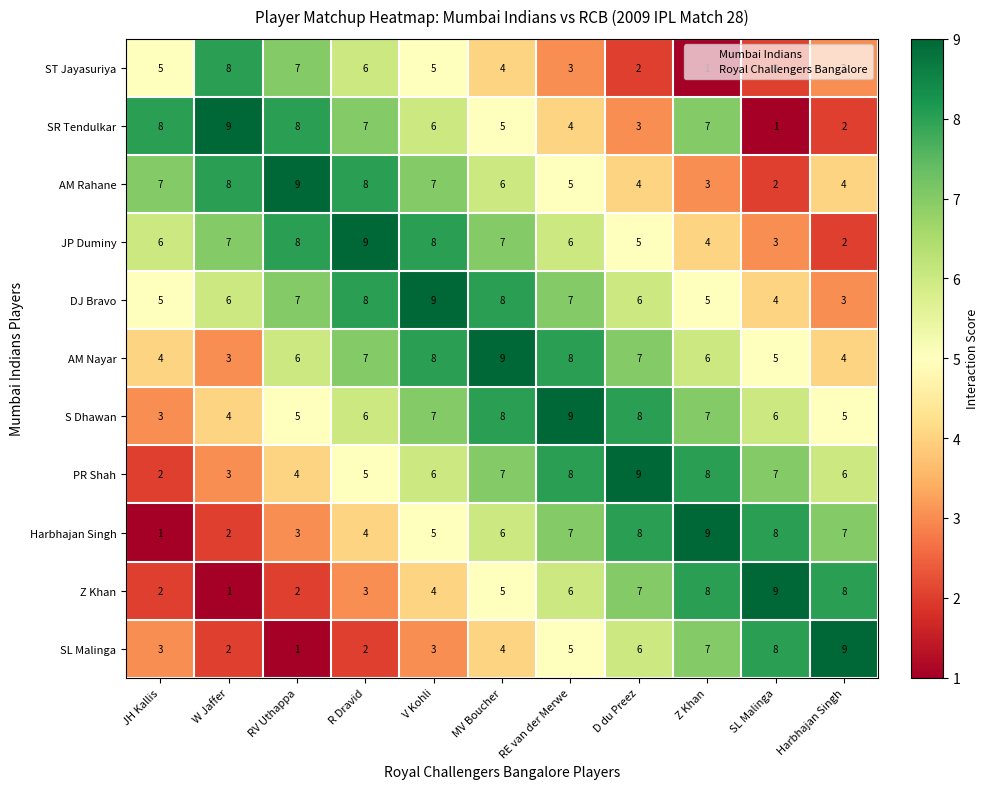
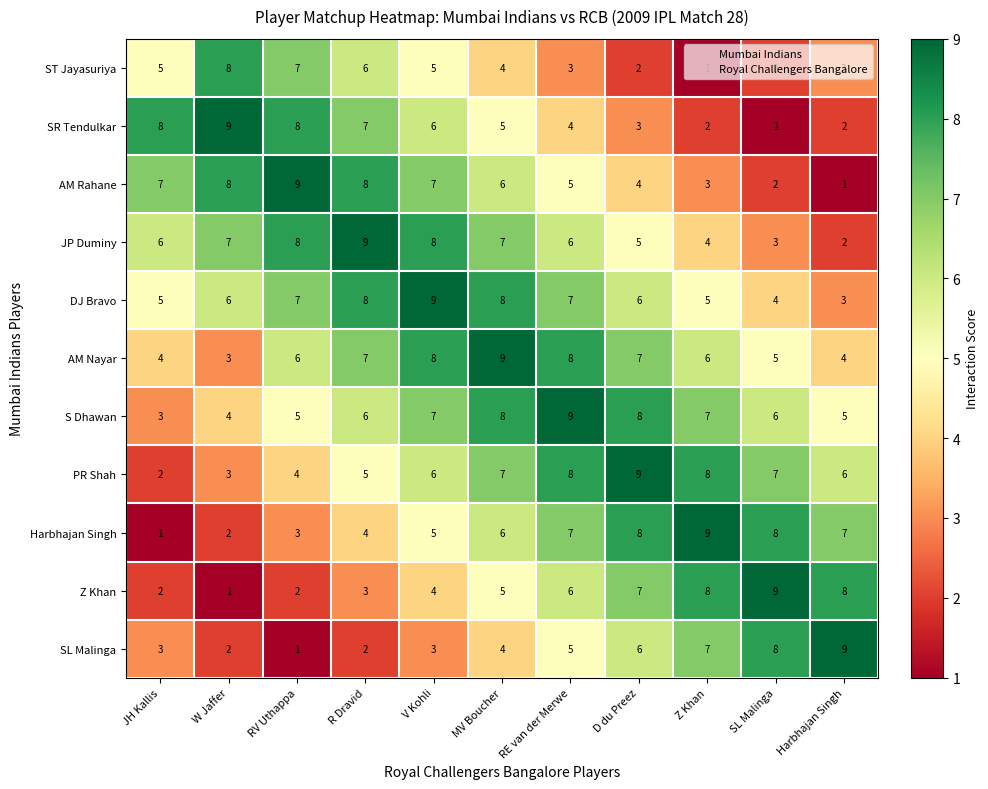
  {
    "ST Jayasuriya": {
      "JH Kallis": 5,
      "W Jaffer": 8,
      "RV Uthappa": 7,
      "R Dravid": 6,
      "V Kohli": 5,
      "MV Boucher": 4,
      "RE van der Merwe": 3,
      "D du Preez": 2
    },
    "SR Tendulkar": {
      "JH Kallis": 8,
      "W Jaffer": 9,
      "RV Uthappa": 8,
      "R Dravid": 7,
      "V Kohli": 6,
      "MV Boucher": 5,
      "RE van der Merwe": 4,
      "D du Preez": 3,
-     "Z Khan": 7,
+     "Z Khan": 2,
      "SL Malinga": 1,
      "Harbhajan Singh": 2
    },
    "AM Rahane": {
      "JH Kallis": 7,
      "W Jaffer": 8,
      "RV Uthappa": 9,
      "R Dravid": 8,
      "V Kohli": 7,
      "MV Boucher": 6,
      "RE van der Merwe": 5,
      "D du Preez": 4,
      "Z Khan": 3,
      "SL Malinga": 2,
-     "Harbhajan Singh": 4
+     "Harbhajan Singh": 1
    },
    "JP Duminy": {
      "JH Kallis": 6,
      "W Jaffer": 7,
      "RV Uthappa": 8,
      "R Dravid": 9,
      "V Kohli": 8,
      "MV Boucher": 7,
      "RE van der Merwe": 6,
      "D du Preez": 5,
      "Z Khan": 4,
      "SL Malinga": 3,
      "Harbhajan Singh": 2
    },
    "DJ Bravo": {
      "JH Kallis": 5,
      "W Jaffer": 6,
      "RV Uthappa": 7,
      "R Dravid": 8,
      "V Kohli": 9,
      "MV Boucher": 8,
      "RE van der Merwe": 7,
      "D du Preez": 6,
      "Z Khan": 5,
      "SL Malinga": 4,
      "Harbhajan Singh": 3
    },
    "AM Nayar": {
      "JH Kallis": 4,
      "W Jaffer": 3,
      "RV Uthappa": 6,
      "R Dravid": 7,
      "V Kohli": 8,
      "MV Boucher": 9,
      "RE van der Merwe": 8,
      "D du Preez": 7,
      "Z Khan": 6,
      "SL Malinga": 5,
      "Harbhajan Singh": 4
    },
    "S Dhawan": {
      "JH Kallis": 3,
      "W Jaffer": 4,
      "RV Uthappa": 5,
      "R Dravid": 6,
      "V Kohli": 7,
      "MV Boucher": 8,
      "RE van der Merwe": 9,
      "D du Preez": 8,
      "Z Khan": 7,
      "SL Malinga": 6,
      "Harbhajan Singh": 5
    },
    "PR Shah": {
      "JH Kallis": 2,
      "W Jaffer": 3,
      "RV Uthappa": 4,
      "R Dravid": 5,
      "V Kohli": 6,
      "MV Boucher": 7,
      "RE van der Merwe": 8,
      "D du Preez": 9,
      "Z Khan": 8,
      "SL Malinga": 7,
      "Harbhajan Singh": 6
    },
    "Harbhajan Singh": {
      "JH Kallis": 1,
      "W Jaffer": 2,
      "RV Uthappa": 3,
      "R Dravid": 4,
      "V Kohli": 5,
      "MV Boucher": 6,
      "RE van der Merwe": 7,
      "D du Preez": 8,
      "Z Khan": 9,
      "SL Malinga": 8,
      "Harbhajan Singh": 7
    },
    "Z Khan": {
      "JH Kallis": 2,
      "W Jaffer": 1,
      "RV Uthappa": 2,
      "R Dravid": 3,
      "V Kohli": 4,
      "MV Boucher": 5,
      "RE van der Merwe": 6,
      "D du Preez": 7,
      "Z Khan": 8,
      "SL Malinga": 9,
      "Harbhajan Singh": 8
    },
    "SL Malinga": {
      "JH Kallis": 3,
      "W Jaffer": 2,
      "RV Uthappa": 1,
      "R Dravid": 2,
      "V Kohli": 3,
      "MV Boucher": 4,
      "RE van der Merwe": 5,
      "D du Preez": 6,
      "Z Khan": 7,
      "SL Malinga": 8,
      "Harbhajan Singh": 9
    }
  }
